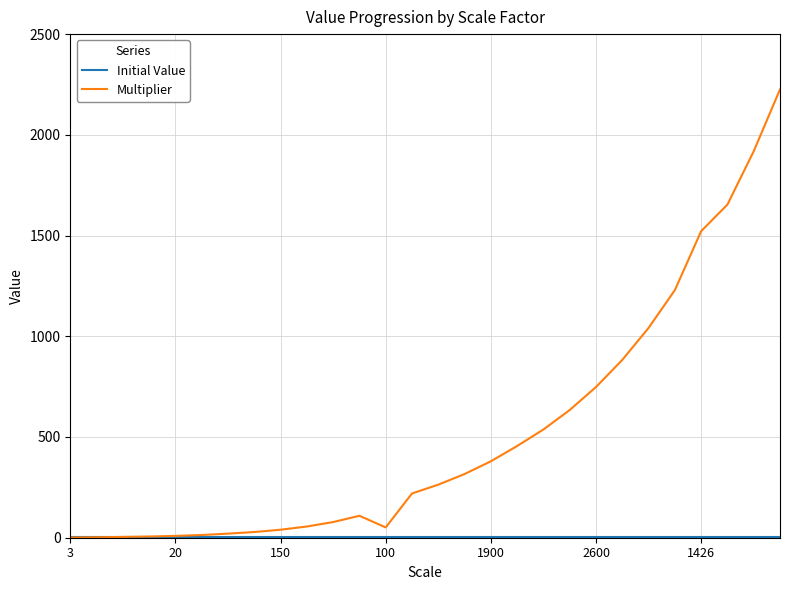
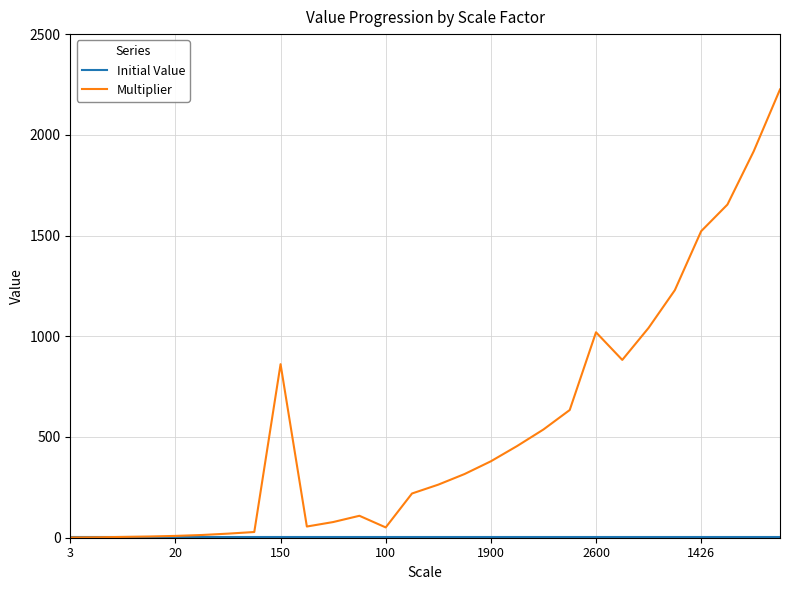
  {
    "Initial Value": {
      "150": 0,
      "100": 0,
      "1900": 0,
      "2600": 0,
      "1426": 0
    },
    "Multiplier": {
-     "150": 40,
+     "150": 860,
      "100": 50,
      "1900": 380,
-     "2600": 750,
+     "2600": 1020,
      "1426": 1520
    }
  }
